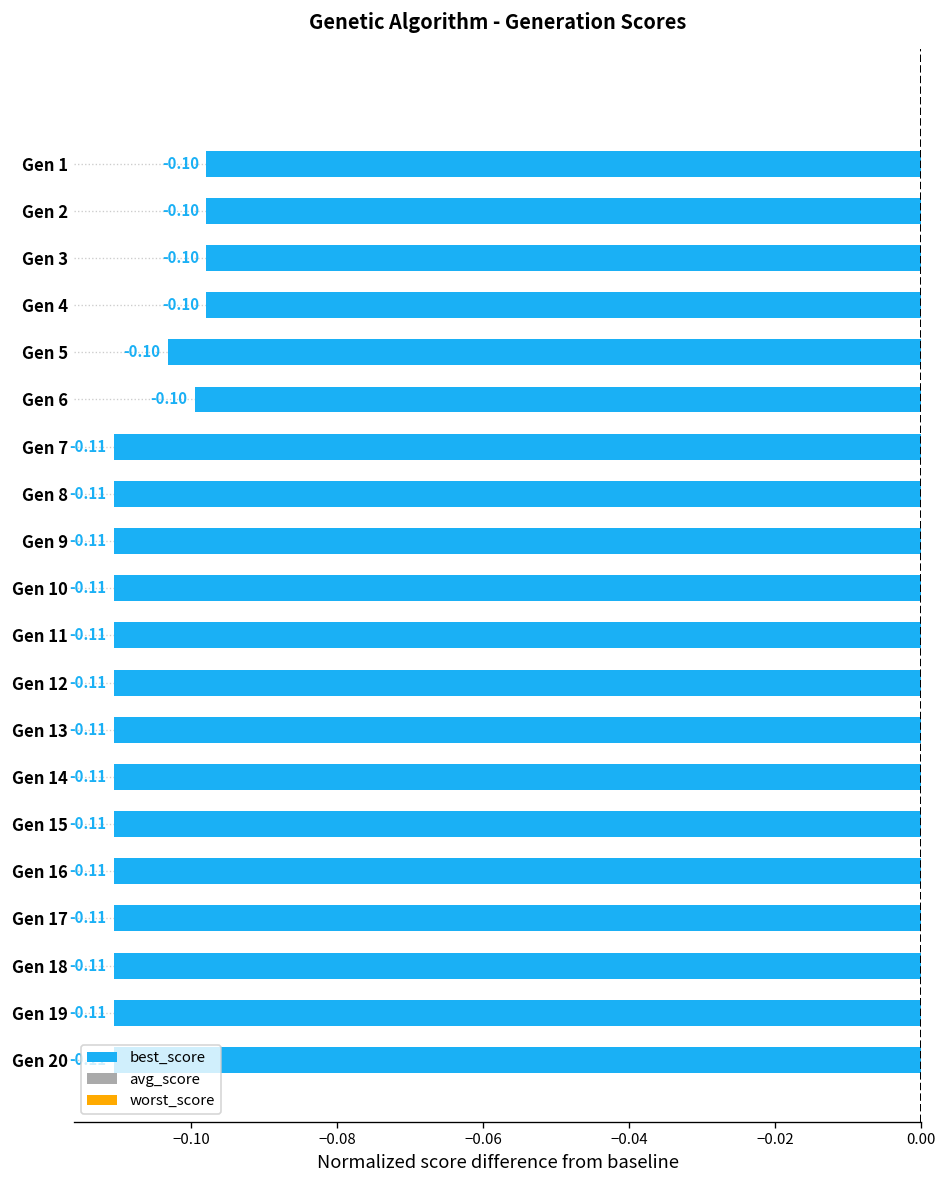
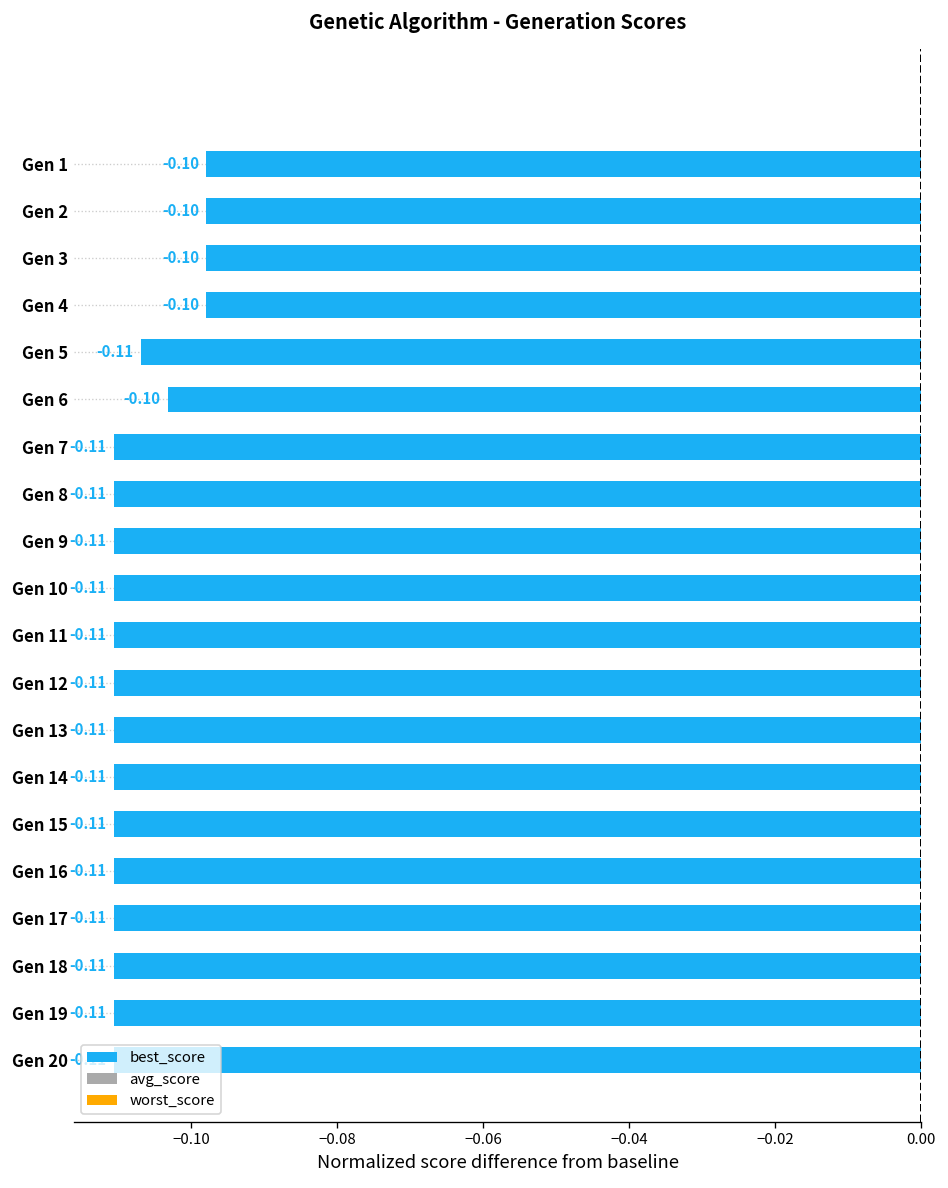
  {
    "best_score": {
      "Gen 1": -0.10,
      "Gen 2": -0.10,
      "Gen 3": -0.10,
      "Gen 4": -0.10,
-     "Gen 5": -0.10,
-     "Gen 6": -0.099,
+     "Gen 5": -0.11,
+     "Gen 6": -0.103,
      "Gen 7": -0.11,
      "Gen 8": -0.11,
      "Gen 9": -0.11,
      "Gen 10": -0.11,
      "Gen 11": -0.11,
      "Gen 12": -0.11,
      "Gen 13": -0.11,
      "Gen 14": -0.11,
      "Gen 15": -0.11,
      "Gen 16": -0.11,
      "Gen 17": -0.11,
      "Gen 18": -0.11,
      "Gen 19": -0.11
    }
  }
